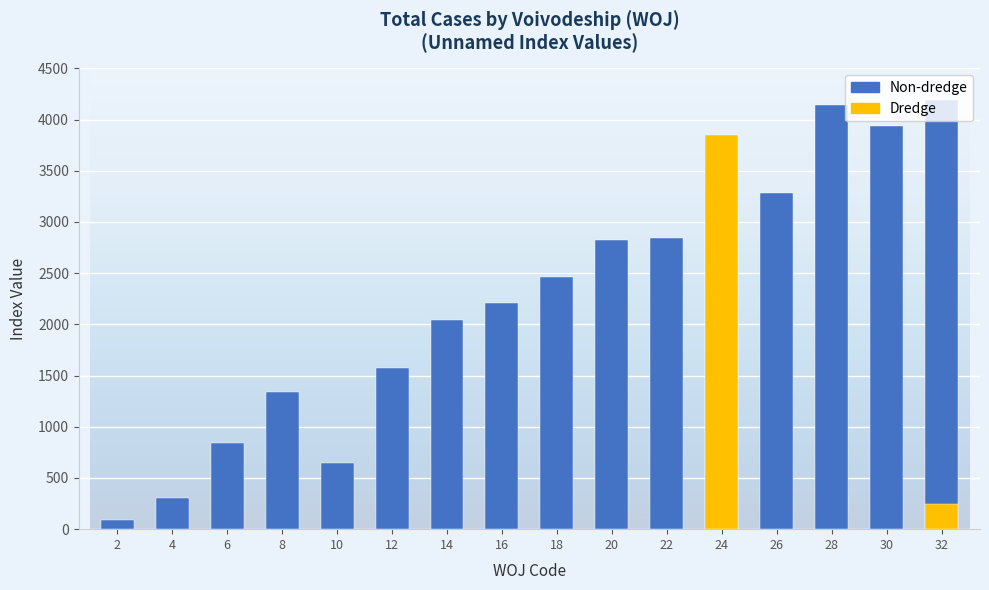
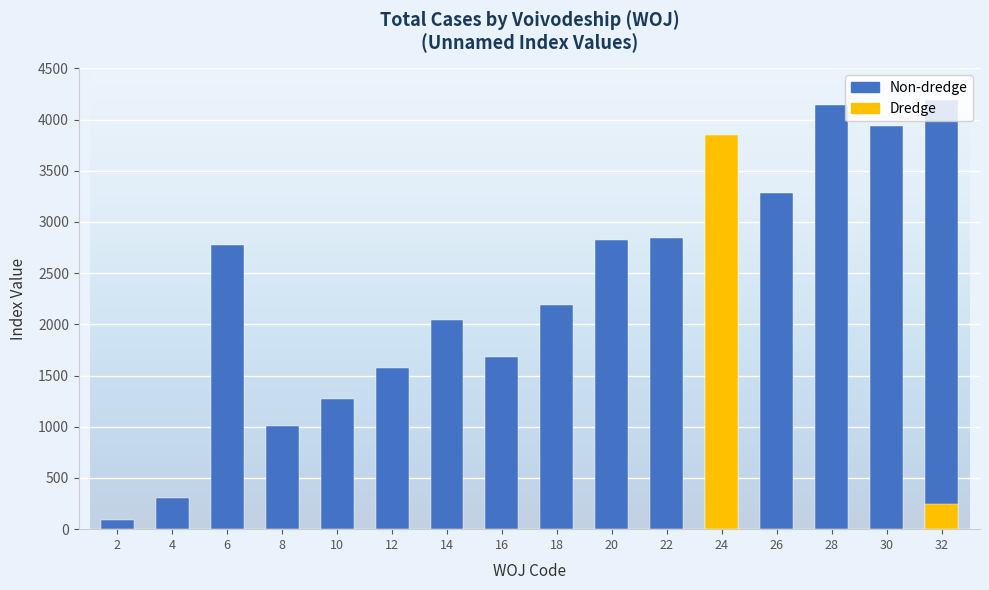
  {
    "2": 90,
    "4": 310,
-   "6": 840,
-   "8": 1340,
-   "10": 650,
+   "6": 2780,
+   "8": 1010,
+   "10": 1270,
    "12": 1570,
    "14": 2040,
-   "16": 2210,
-   "18": 2460,
+   "16": 1680,
+   "18": 2190,
    "20": 2830,
    "22": 2840,
    "26": 3290,
    "28": 4140,
    "30": 3940
  }
